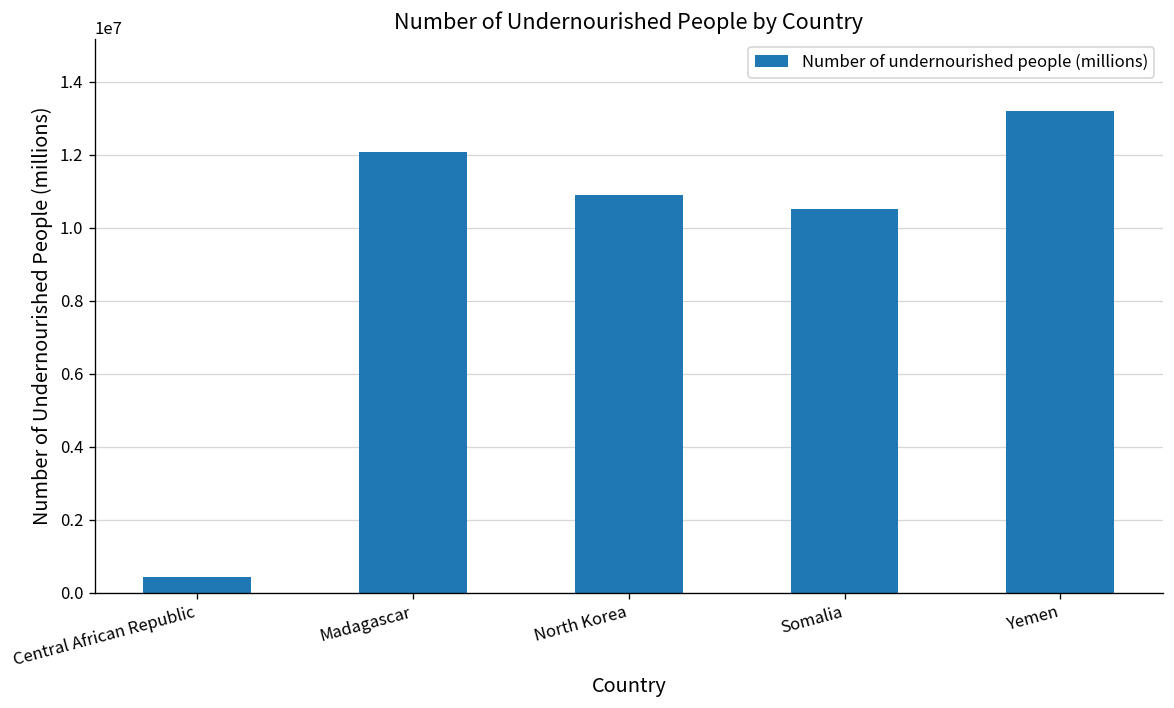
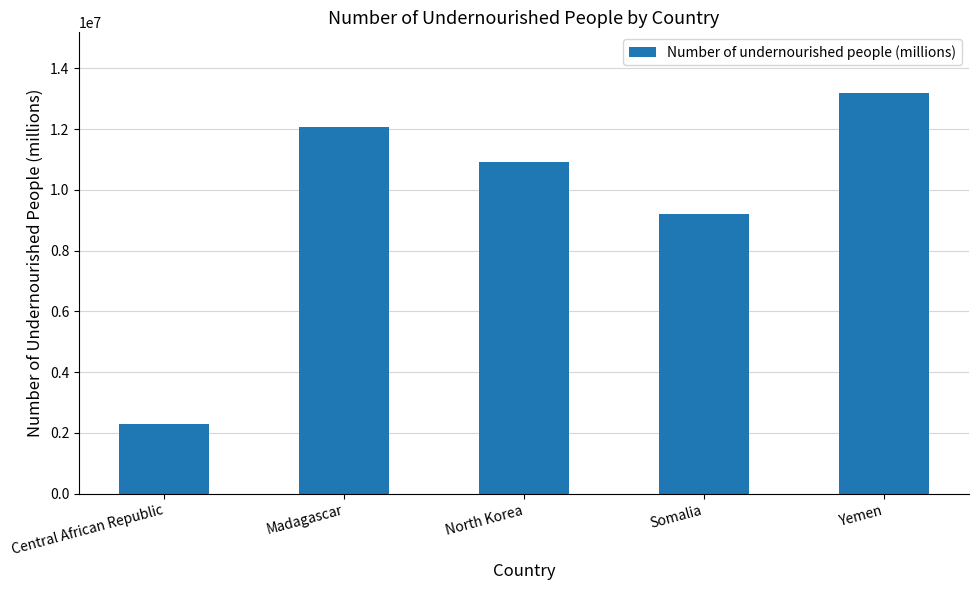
  {
-   "Central African Republic": 400000,
+   "Central African Republic": 2300000,
    "Madagascar": 12100000,
    "North Korea": 10900000,
-   "Somalia": 10500000,
+   "Somalia": 9200000,
    "Yemen": 13200000
  }
